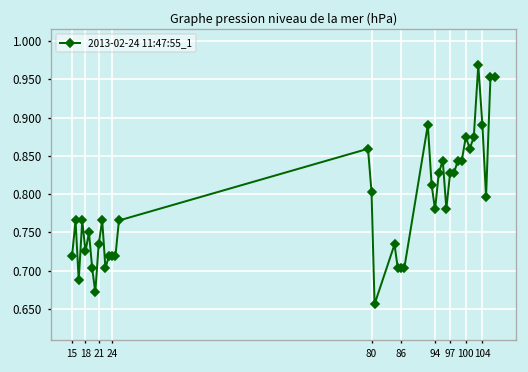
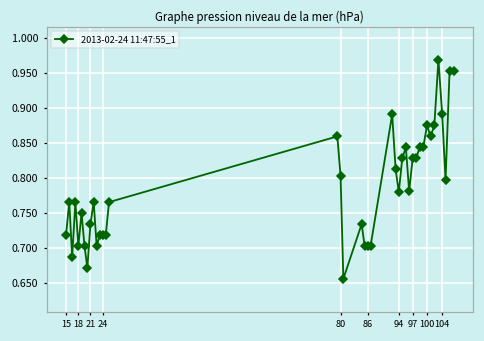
  {
    "15": 0.72,
-   "18": 0.73,
+   "18": 0.70,
    "21": 0.73,
    "24": 0.72,
    "80": 0.80,
    "86": 0.70,
    "94": 0.78,
    "97": 0.83,
    "100": 0.88,
    "104": 0.89
  }
